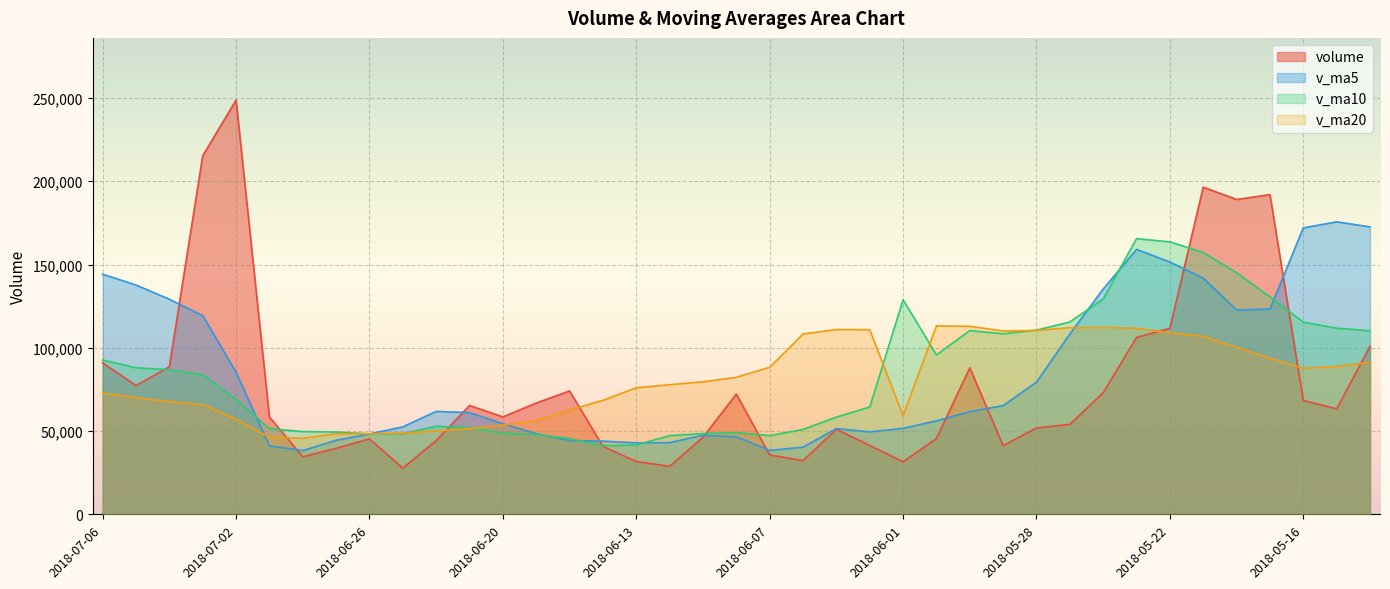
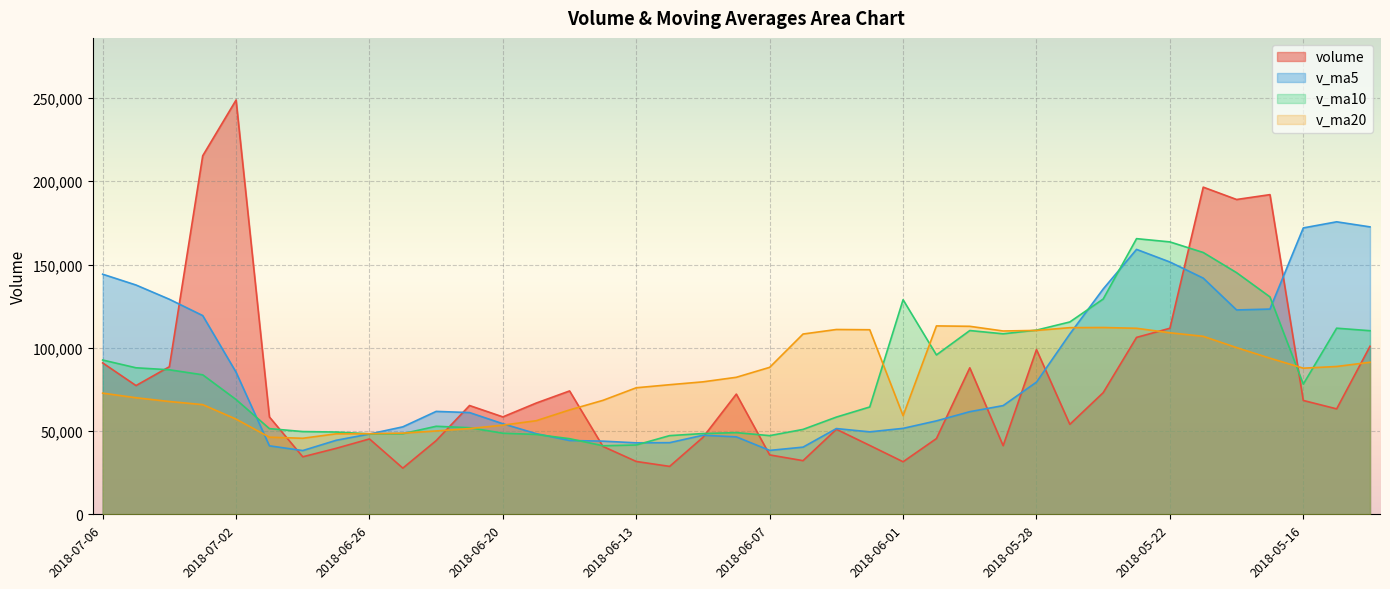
  {
    "volume": {
      "2018-07-06": "91,000",
      "2018-07-02": "249,000",
      "2018-06-26": "45,000",
      "2018-06-20": "59,000",
      "2018-06-13": "32,000",
      "2018-06-07": "36,000",
      "2018-06-01": "32,000",
-     "2018-05-28": "52,000",
+     "2018-05-28": "99,000",
      "2018-05-22": "112,000",
      "2018-05-16": "68,000"
    },
    "v_ma5": {
      "2018-07-06": "144,000",
      "2018-07-02": "85,000",
      "2018-06-07": "38,000",
      "2018-06-01": "52,000",
      "2018-05-28": "79,000",
      "2018-05-22": "152,000",
      "2018-05-16": "172,000"
    },
    "v_ma10": {
      "2018-07-06": "93,000",
      "2018-07-02": "69,000",
      "2018-06-20": "49,000",
      "2018-06-07": "47,000",
      "2018-06-01": "129,000",
      "2018-05-22": "164,000",
-     "2018-05-16": "115,000"
+     "2018-05-16": "78,000"
    },
    "v_ma20": {
      "2018-07-06": "73,000",
      "2018-07-02": "57,000",
      "2018-06-13": "76,000",
      "2018-06-07": "88,000",
      "2018-06-01": "59,000",
      "2018-05-22": "109,000",
      "2018-05-16": "88,000"
    }
  }
